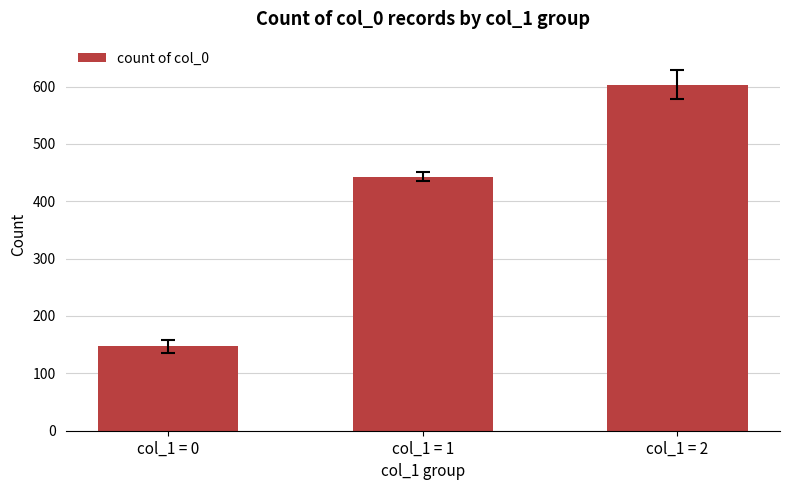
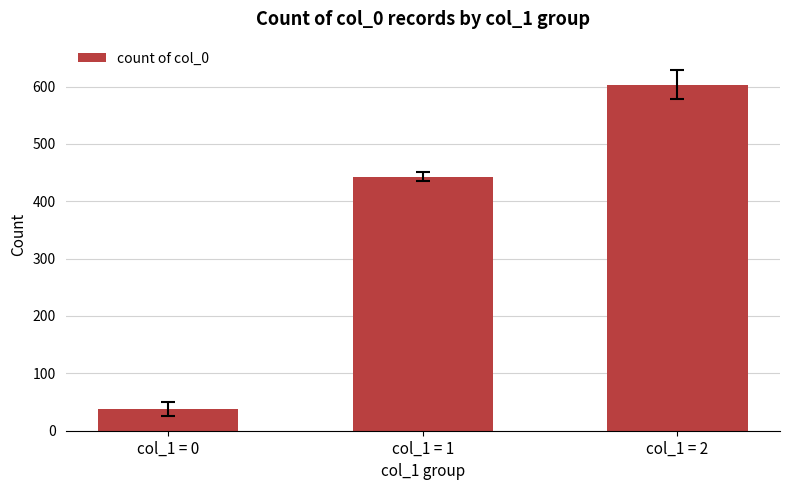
  {
    "count of col_0": {
-     "col_1 = 0": 150,
+     "col_1 = 0": 40,
      "col_1 = 1": 440,
      "col_1 = 2": 600
    }
  }
